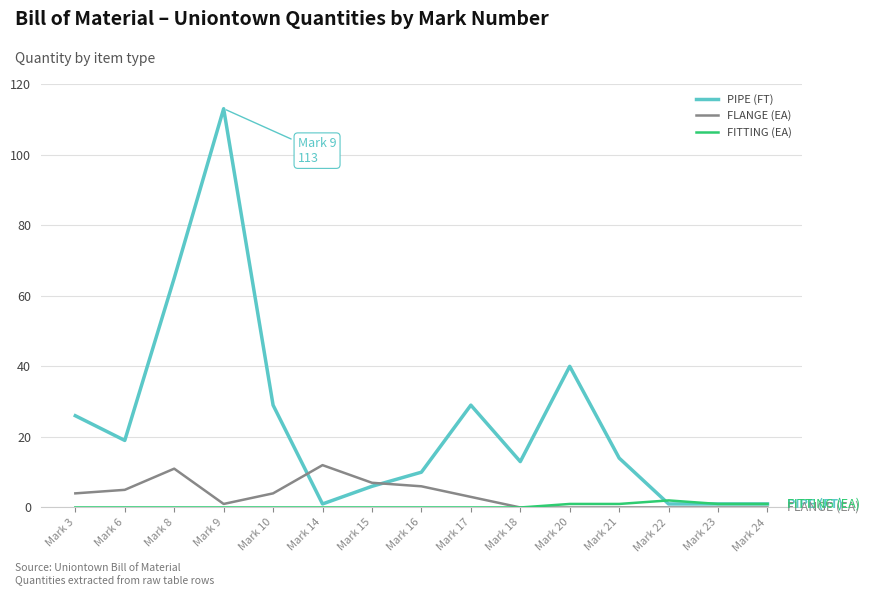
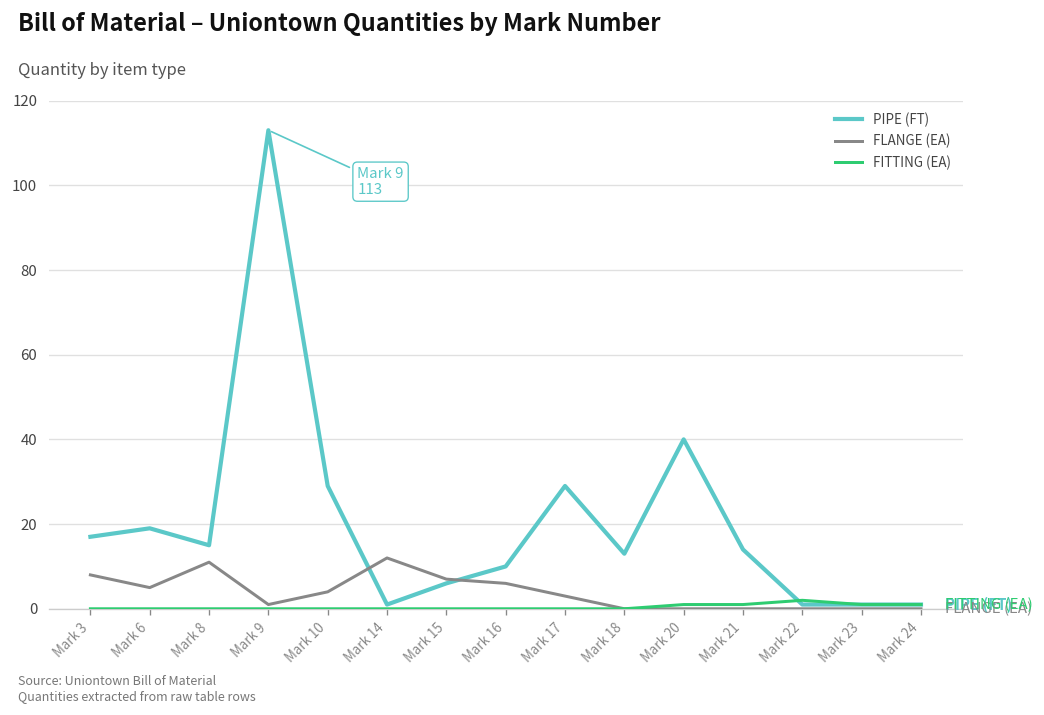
  {
    "PIPE (FT)": {
-     "Mark 3": 26,
+     "Mark 3": 17,
      "Mark 6": 19,
-     "Mark 8": 65,
+     "Mark 8": 15,
      "Mark 10": 29,
      "Mark 14": 1,
      "Mark 15": 6,
      "Mark 16": 10,
      "Mark 17": 29,
      "Mark 18": 13,
      "Mark 20": 40,
      "Mark 21": 14,
      "Mark 22": 1
    },
    "FLANGE (EA)": {
-     "Mark 3": 4,
+     "Mark 3": 8,
      "Mark 6": 5,
      "Mark 8": 11,
      "Mark 9": 1,
      "Mark 10": 4,
      "Mark 14": 12,
      "Mark 15": 7,
      "Mark 16": 6,
      "Mark 17": 3,
      "Mark 20": 0,
      "Mark 21": 0,
      "Mark 22": 0,
      "Mark 23": 0,
      "Mark 24": 0
    },
    "FITTING (EA)": {
      "Mark 3": 0,
      "Mark 6": 0,
      "Mark 8": 0,
      "Mark 9": 0,
      "Mark 10": 0,
      "Mark 14": 0,
      "Mark 15": 0,
      "Mark 16": 0,
      "Mark 17": 0,
      "Mark 20": 1,
      "Mark 21": 1,
      "Mark 22": 2
    }
  }
